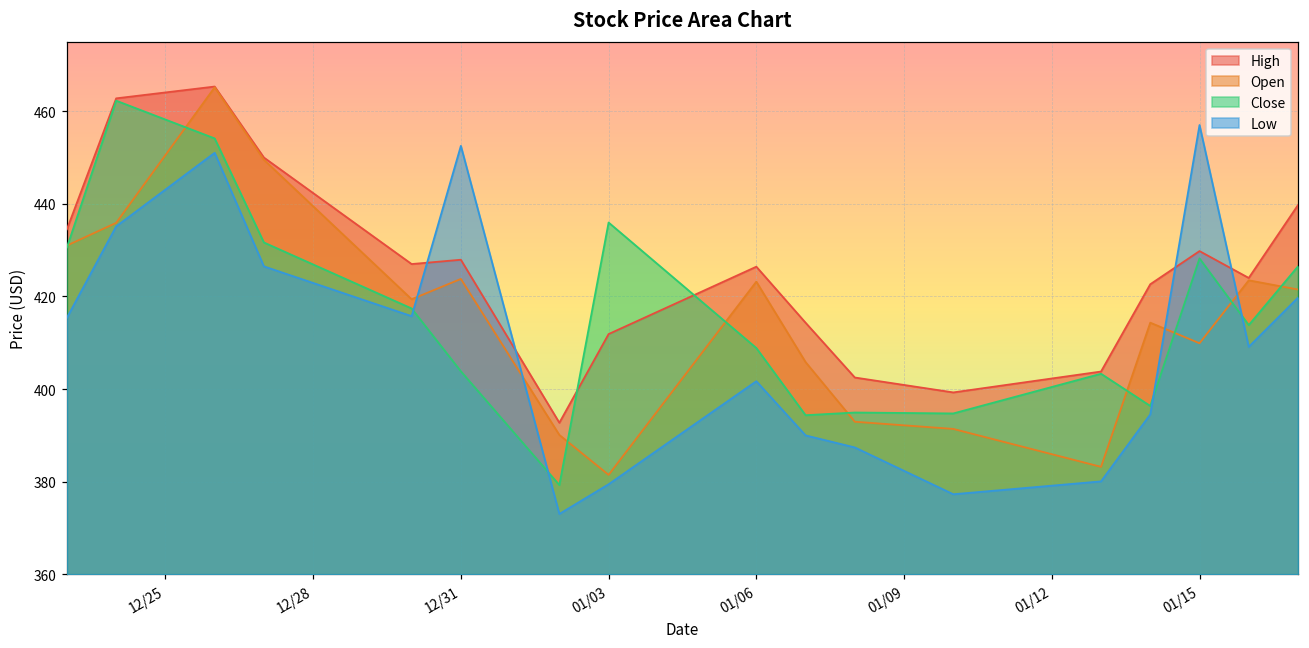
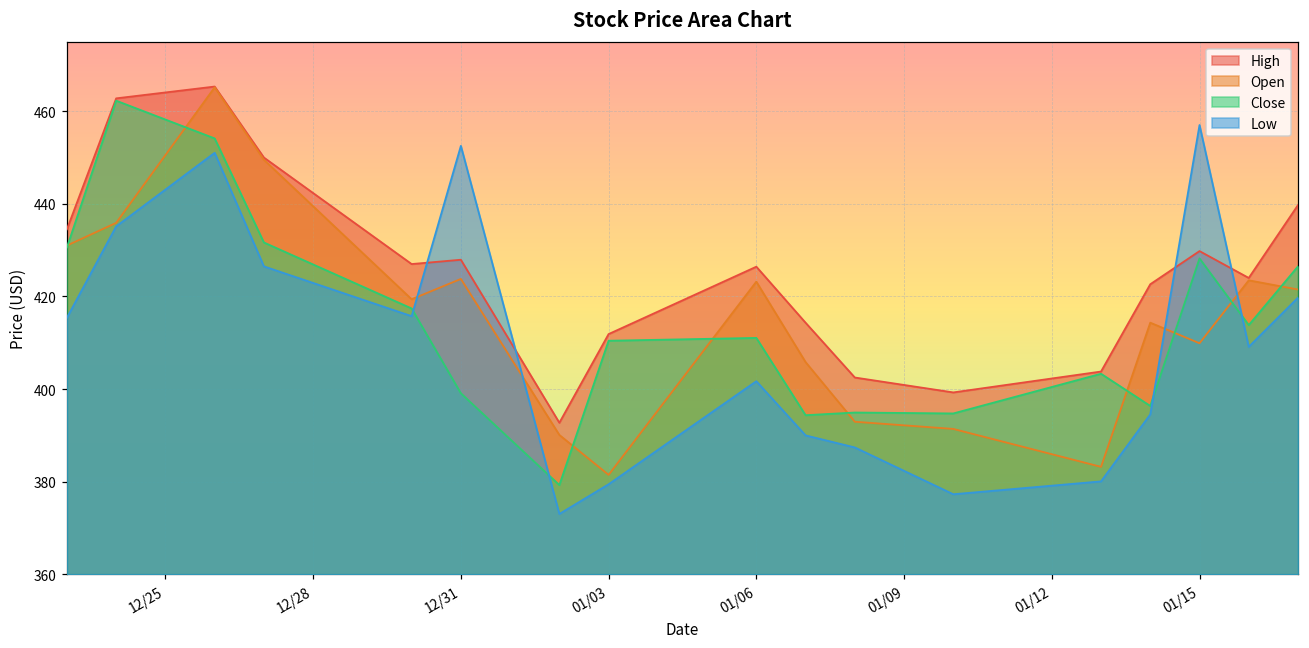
  {
    "Close": {
-     "12/31": 404,
-     "01/03": 436,
-     "01/06": 409,
+     "12/31": 399,
+     "01/03": 410,
+     "01/06": 411,
      "01/15": 428
    },
    "Low": {
      "12/31": 453,
      "01/03": 379,
      "01/06": 402,
      "01/15": 457
    }
  }
